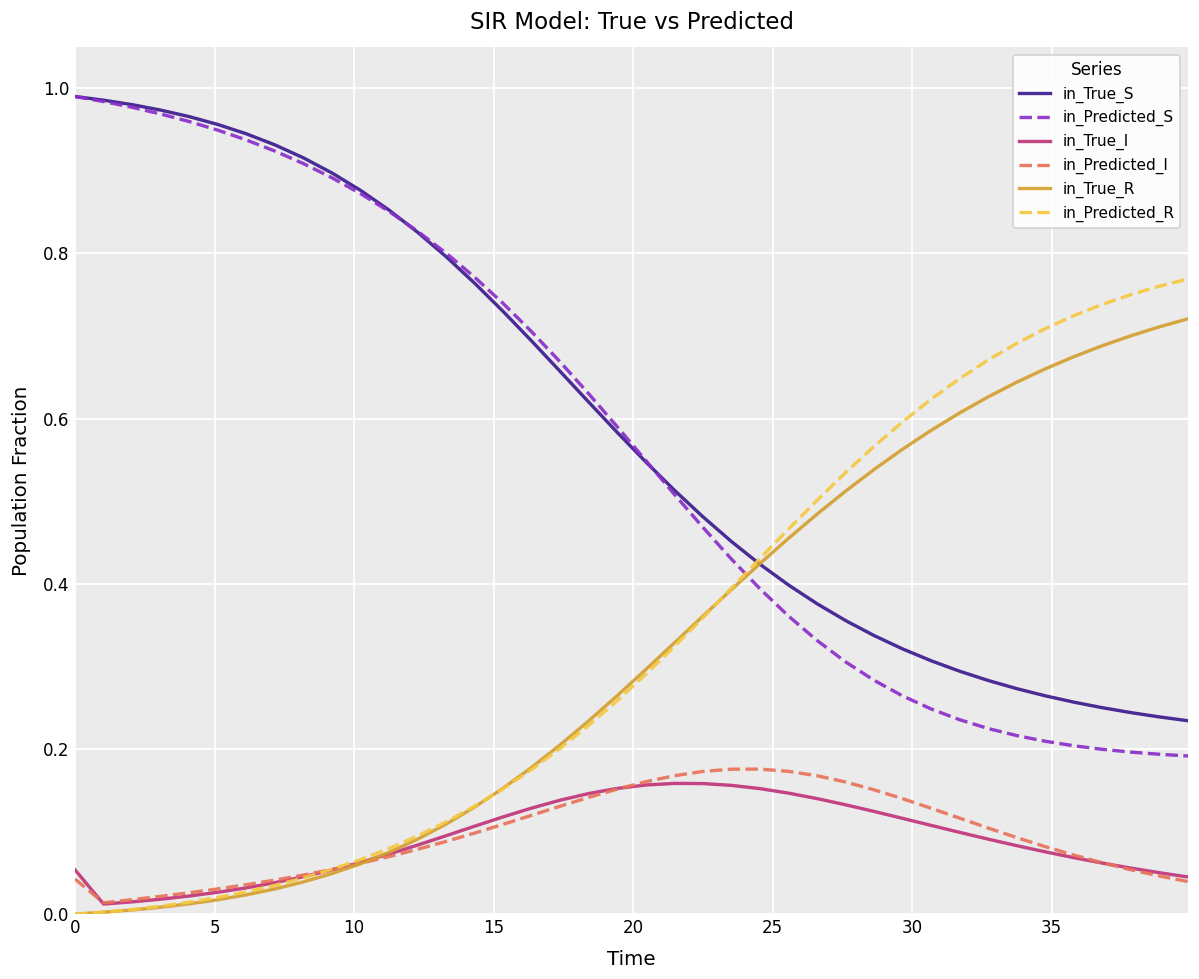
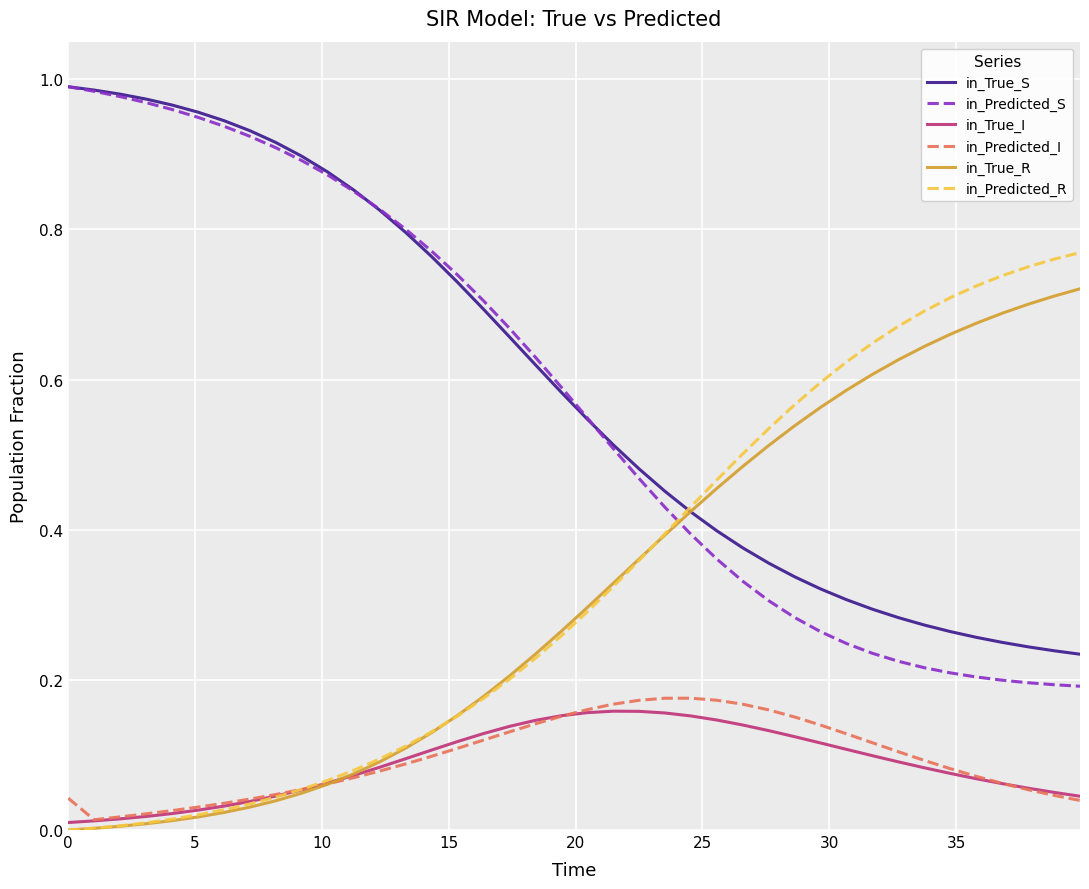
  {
    "in_True_I": {
-     "0": 0.05
+     "0": 0.01
    },
    "in_Predicted_I": {
      "0": 0.04
    }
  }
